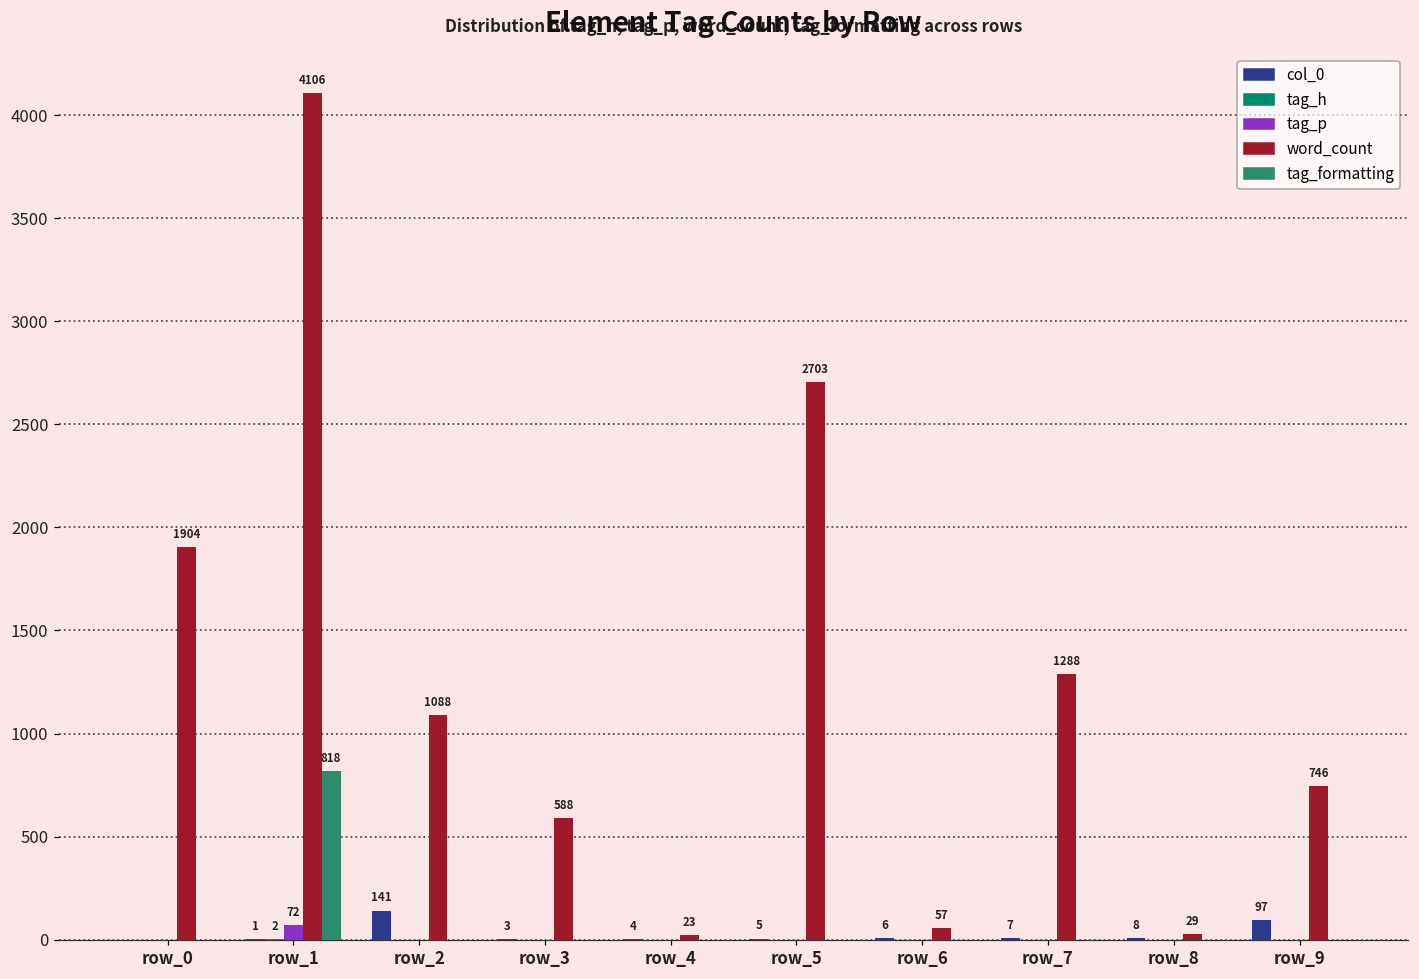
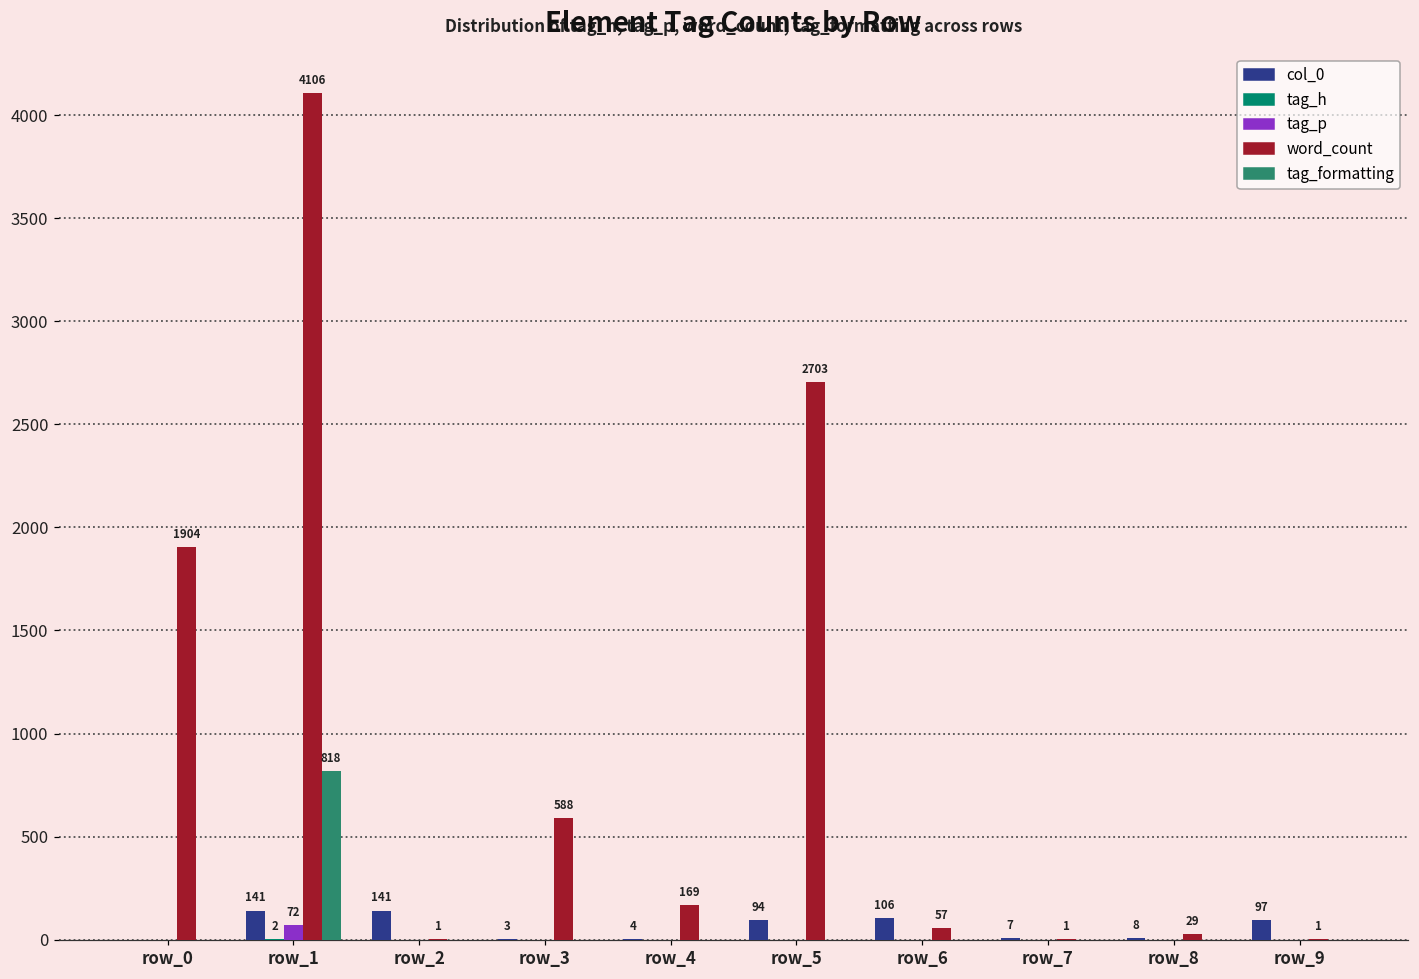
  {
    "col_0": {
-     "row_1": 1,
+     "row_1": 141,
      "row_2": 141,
      "row_3": 3,
      "row_4": 4,
-     "row_5": 5,
-     "row_6": 6,
+     "row_5": 94,
+     "row_6": 106,
      "row_7": 7,
      "row_8": 8,
      "row_9": 97
    },
    "tag_p": {
      "row_1": 72
    },
    "word_count": {
      "row_0": 1904,
      "row_1": 4106,
-     "row_2": 1088,
+     "row_2": 1,
      "row_3": 588,
-     "row_4": 23,
+     "row_4": 169,
      "row_5": 2703,
      "row_6": 57,
-     "row_7": 1288,
+     "row_7": 1,
      "row_8": 29,
-     "row_9": 746
+     "row_9": 1
    }
  }
